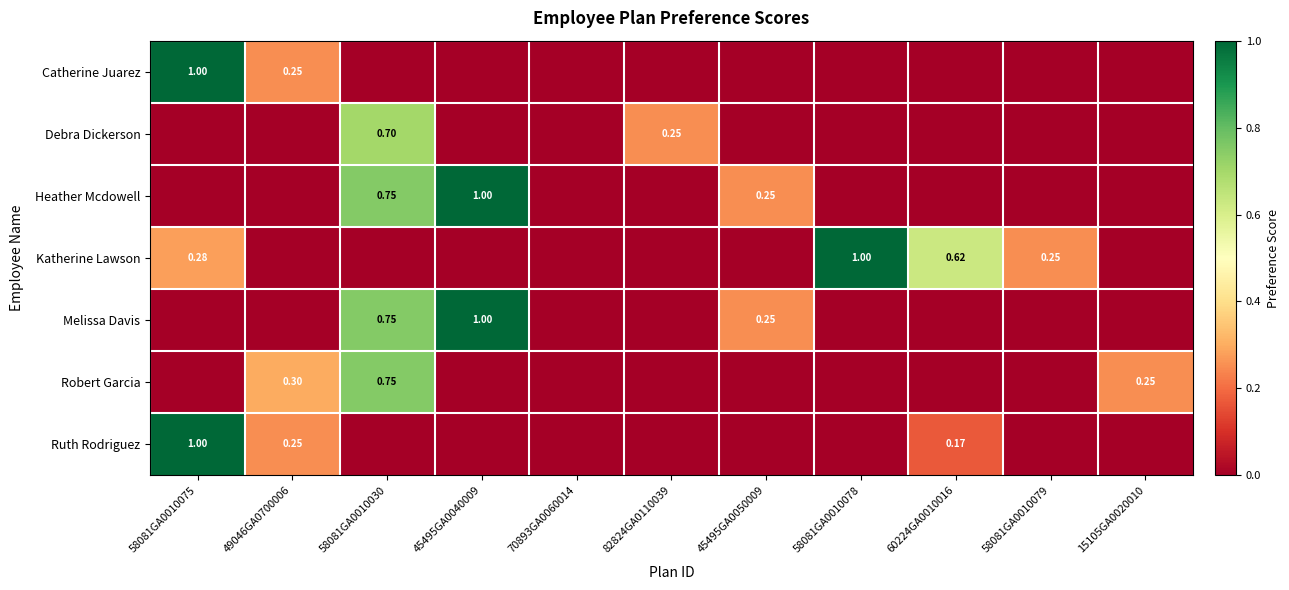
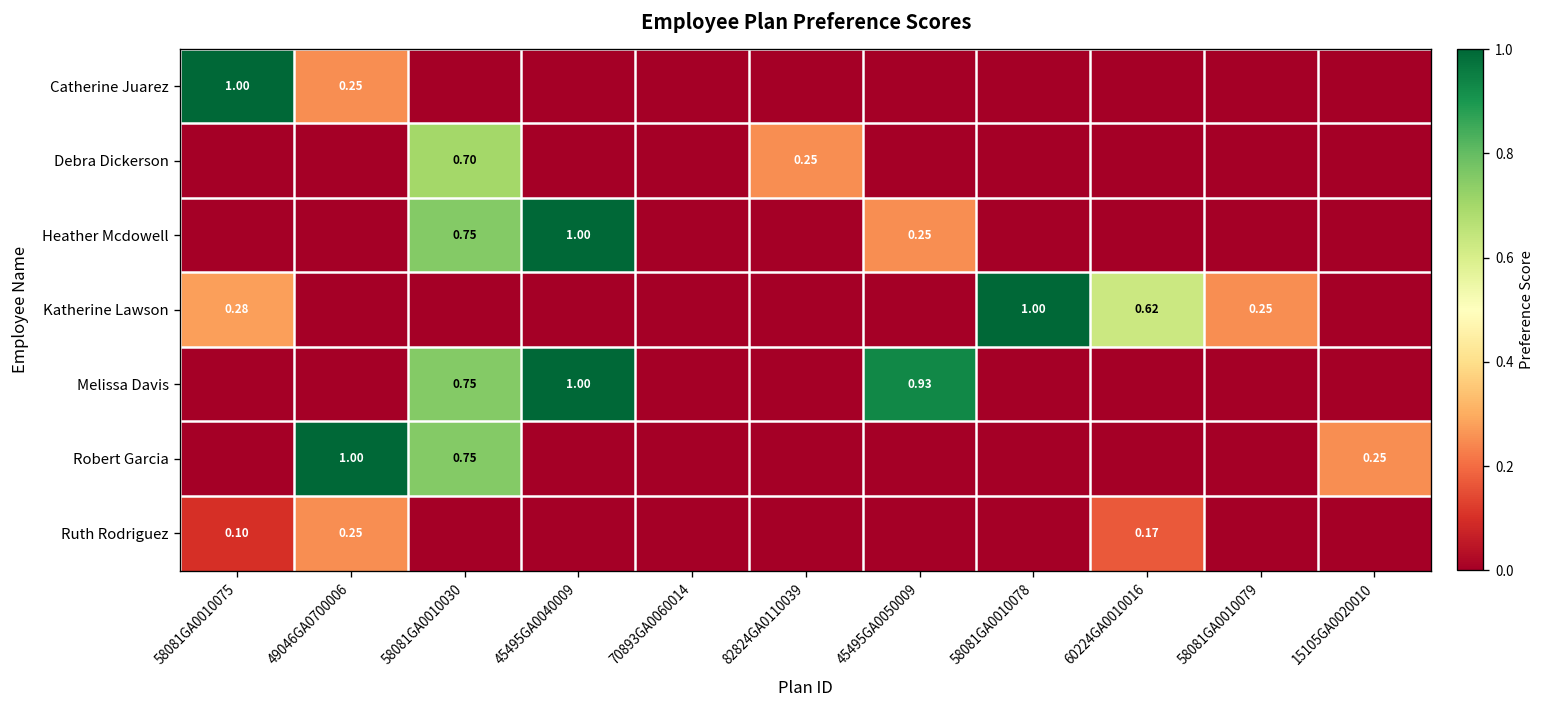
  {
    "Catherine Juarez": {
      "58081GA0010075": 1.00,
      "49046GA0700006": 0.25
    },
    "Debra Dickerson": {
      "58081GA0010030": 0.70,
      "82824GA0110039": 0.25
    },
    "Heather Mcdowell": {
      "58081GA0010030": 0.75,
      "45495GA0040009": 1.00,
      "45495GA0050009": 0.25
    },
    "Katherine Lawson": {
      "58081GA0010075": 0.28,
      "58081GA0010078": 1.00,
      "60224GA0010016": 0.62,
      "58081GA0010079": 0.25
    },
    "Melissa Davis": {
      "58081GA0010030": 0.75,
      "45495GA0040009": 1.00,
-     "45495GA0050009": 0.25
+     "45495GA0050009": 0.93
    },
    "Robert Garcia": {
-     "49046GA0700006": 0.30,
+     "49046GA0700006": 1.00,
      "58081GA0010030": 0.75,
      "15105GA0020010": 0.25
    },
    "Ruth Rodriguez": {
-     "58081GA0010075": 1.00,
+     "58081GA0010075": 0.10,
      "49046GA0700006": 0.25,
      "60224GA0010016": 0.17
    }
  }
